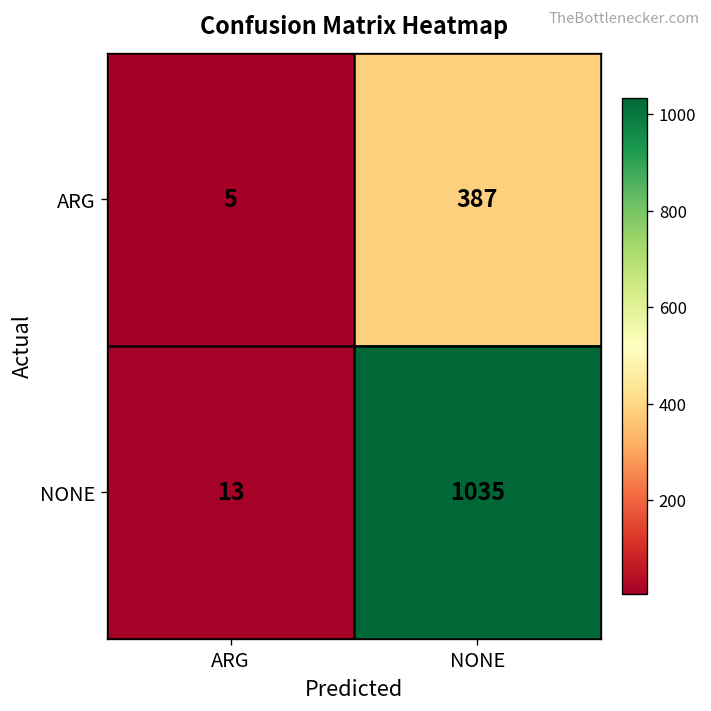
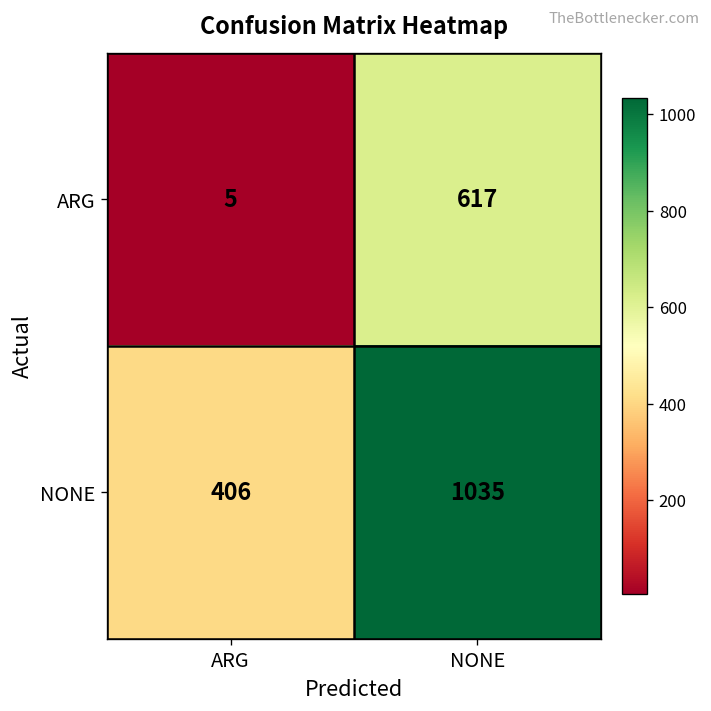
  {
    "ARG": {
      "ARG": 5,
-     "NONE": 387
+     "NONE": 617
    },
    "NONE": {
-     "ARG": 13,
+     "ARG": 406,
      "NONE": 1035
    }
  }
